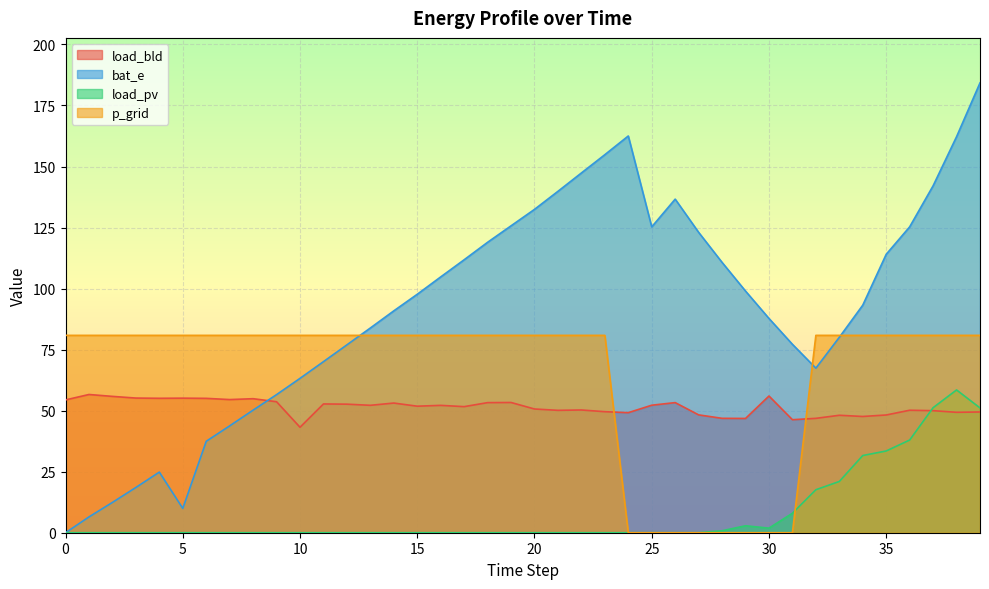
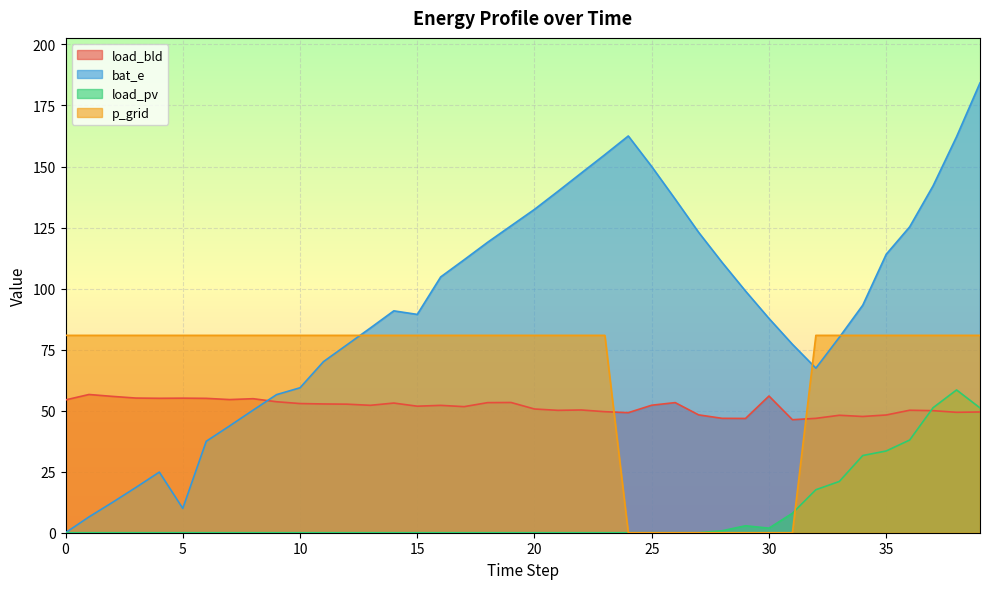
  {
    "load_bld": {
      "0": 54,
      "5": 55,
-     "10": 43,
+     "10": 53,
      "15": 52,
      "20": 51,
      "25": 52,
      "30": 56,
      "35": 48
    },
    "bat_e": {
      "5": 10,
-     "10": 63,
-     "15": 98,
+     "10": 59,
+     "15": 89,
      "20": 132,
-     "25": 125,
+     "25": 150,
      "30": 88,
      "35": 114
    },
    "load_pv": {
      "5": 0,
      "10": 0,
      "15": 0,
      "20": 0,
      "30": 2,
      "35": 33
    },
    "p_grid": {
      "0": 81,
      "5": 81,
      "10": 81,
      "15": 81,
      "20": 81,
      "30": 0,
      "35": 81
    }
  }
